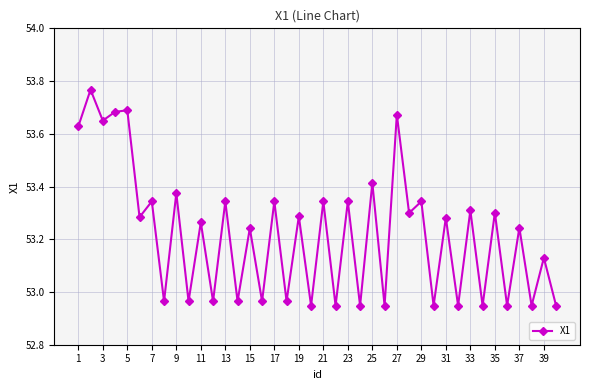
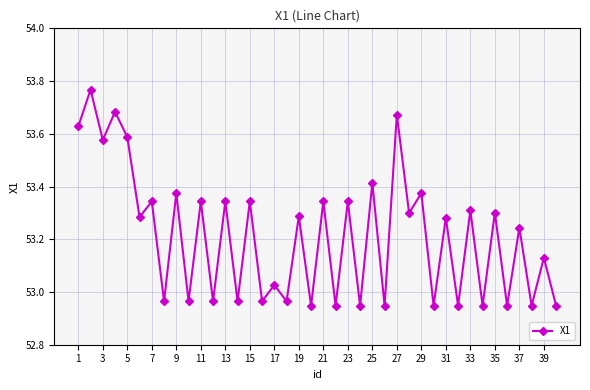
  {
    "1": 53.63,
-   "3": 53.65,
-   "5": 53.69,
+   "3": 53.58,
+   "5": 53.59,
    "7": 53.34,
    "9": 53.37,
-   "11": 53.26,
+   "11": 53.34,
    "13": 53.34,
-   "15": 53.24,
-   "17": 53.34,
+   "15": 53.34,
+   "17": 53.03,
    "19": 53.29,
    "21": 53.34,
    "23": 53.34,
    "25": 53.41,
    "27": 53.67,
-   "29": 53.34,
+   "29": 53.37,
    "31": 53.28,
    "33": 53.31,
    "35": 53.30,
    "37": 53.24,
    "39": 53.13
  }
